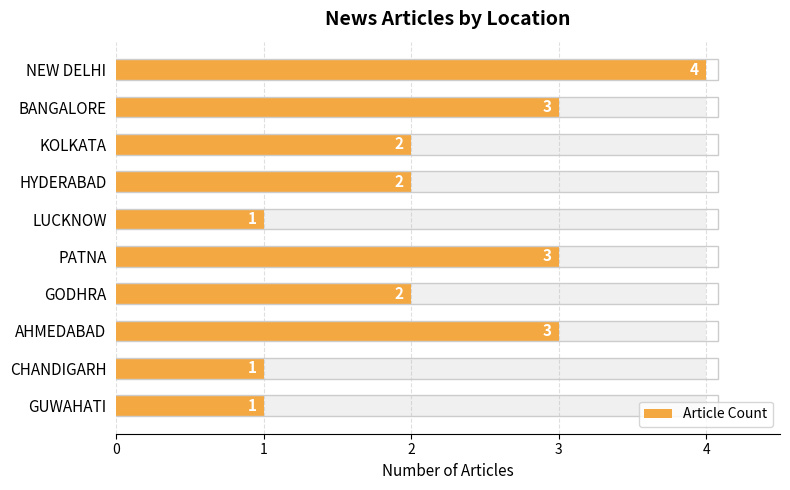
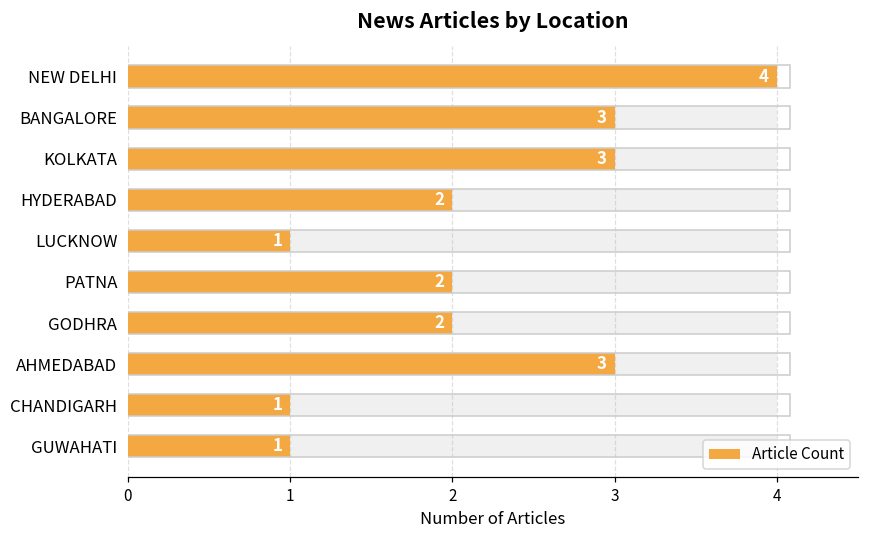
  {
    "Article Count": {
      "NEW DELHI": 4,
-     "KOLKATA": 2,
-     "PATNA": 3
+     "KOLKATA": 3,
+     "PATNA": 2
    }
  }
